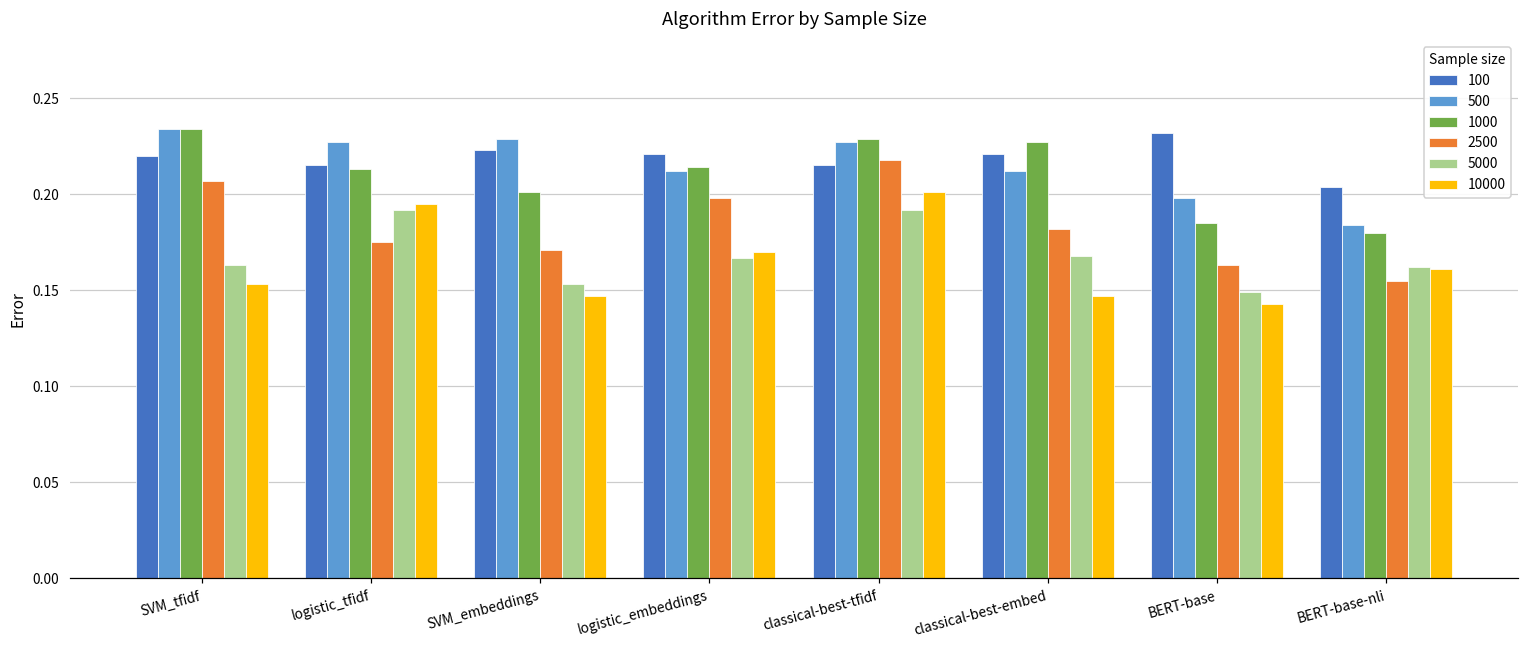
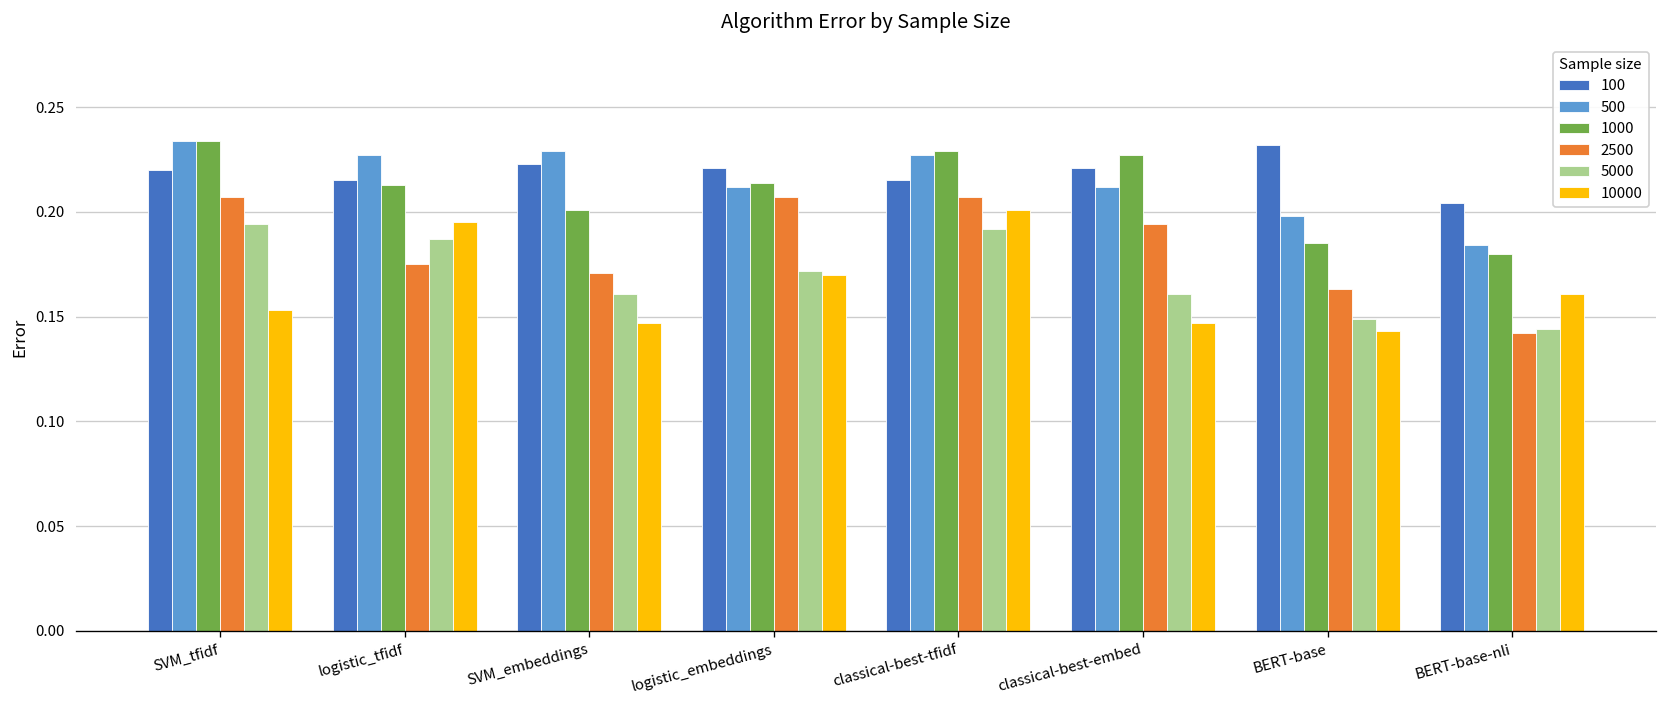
  {
    "1000": {
      "SVM_tfidf": 0.234,
      "logistic_tfidf": 0.213,
      "SVM_embeddings": 0.201,
      "logistic_embeddings": 0.214,
      "classical-best-tfidf": 0.229,
      "classical-best-embed": 0.227,
      "BERT-base": 0.185,
      "BERT-base-nli": 0.180
    },
    "2500": {
      "SVM_tfidf": 0.207,
      "logistic_tfidf": 0.175,
      "SVM_embeddings": 0.171,
-     "logistic_embeddings": 0.198,
-     "classical-best-tfidf": 0.218,
-     "classical-best-embed": 0.182,
+     "logistic_embeddings": 0.207,
+     "classical-best-tfidf": 0.207,
+     "classical-best-embed": 0.194,
      "BERT-base": 0.163,
-     "BERT-base-nli": 0.155
+     "BERT-base-nli": 0.142
    },
    "5000": {
-     "SVM_tfidf": 0.163,
-     "logistic_tfidf": 0.192,
-     "SVM_embeddings": 0.153,
-     "logistic_embeddings": 0.167,
+     "SVM_tfidf": 0.194,
+     "logistic_tfidf": 0.187,
+     "SVM_embeddings": 0.161,
+     "logistic_embeddings": 0.172,
      "classical-best-tfidf": 0.192,
-     "classical-best-embed": 0.168,
+     "classical-best-embed": 0.161,
      "BERT-base": 0.149,
-     "BERT-base-nli": 0.162
+     "BERT-base-nli": 0.144
    },
    "10000": {
      "SVM_tfidf": 0.153,
      "logistic_tfidf": 0.195,
      "SVM_embeddings": 0.147,
      "logistic_embeddings": 0.170,
      "classical-best-tfidf": 0.201,
      "classical-best-embed": 0.147,
      "BERT-base": 0.143,
      "BERT-base-nli": 0.161
    }
  }
